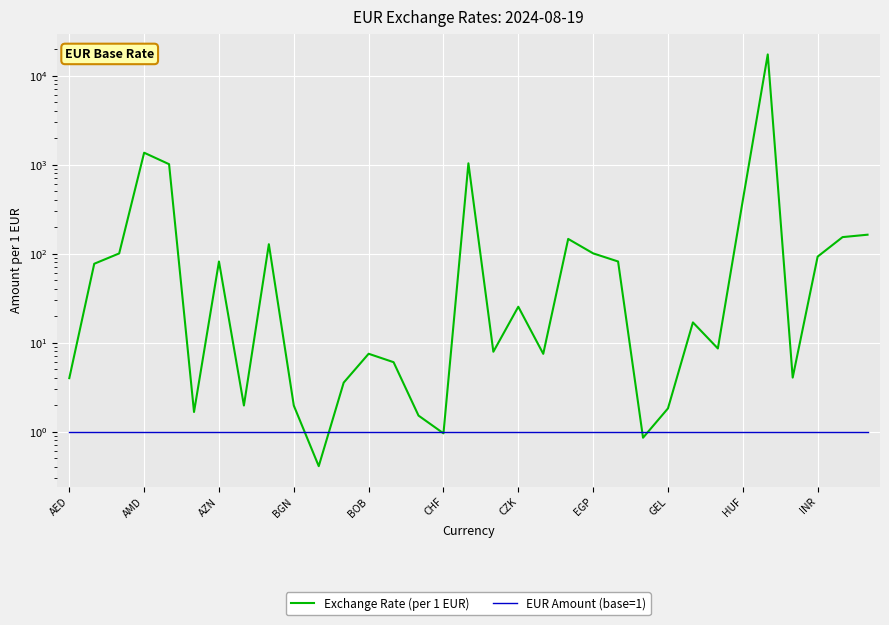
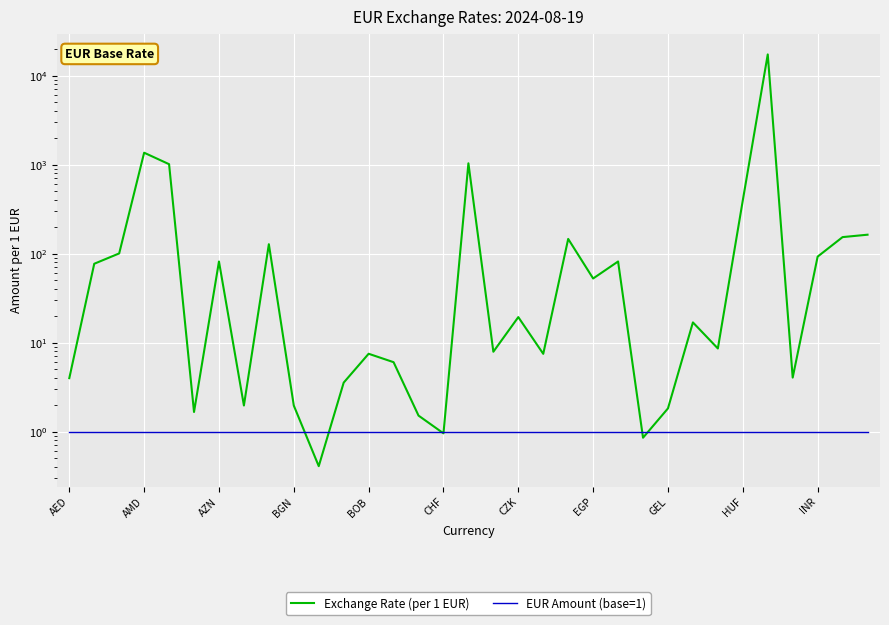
  {
    "Exchange Rate (per 1 EUR)": {
      "AED": 4,
      "AMD": 1400,
      "AZN": 80,
      "BGN": 2,
      "BOB": 7,
-     "CZK": 25,
-     "EGP": 100,
+     "CZK": 19,
+     "EGP": 50,
      "GEL": 1.8,
      "HUF": 400,
      "INR": 90
    },
    "EUR Amount (base=1)": {
      "AED": 1,
      "AMD": 1,
      "AZN": 1,
      "BGN": 1,
      "BOB": 1,
      "CZK": 1,
      "EGP": 1,
      "GEL": 1,
      "HUF": 1,
      "INR": 1
    }
  }
